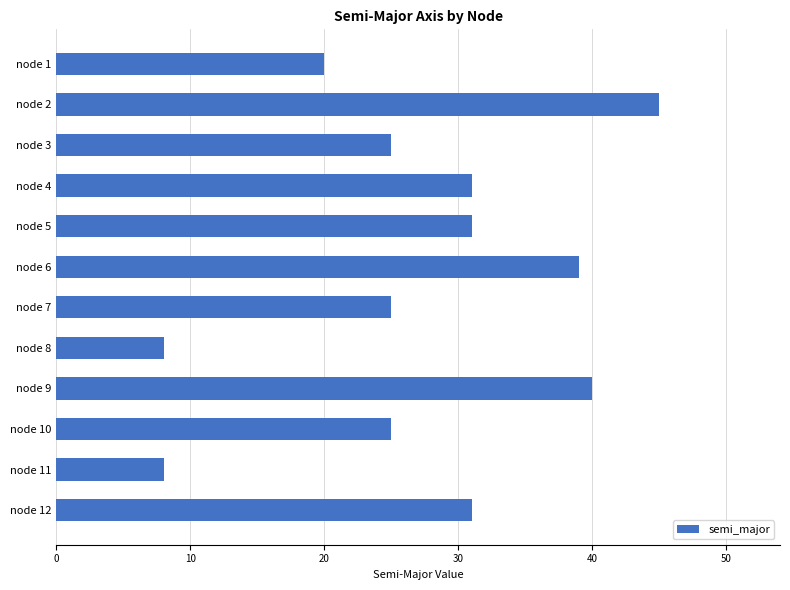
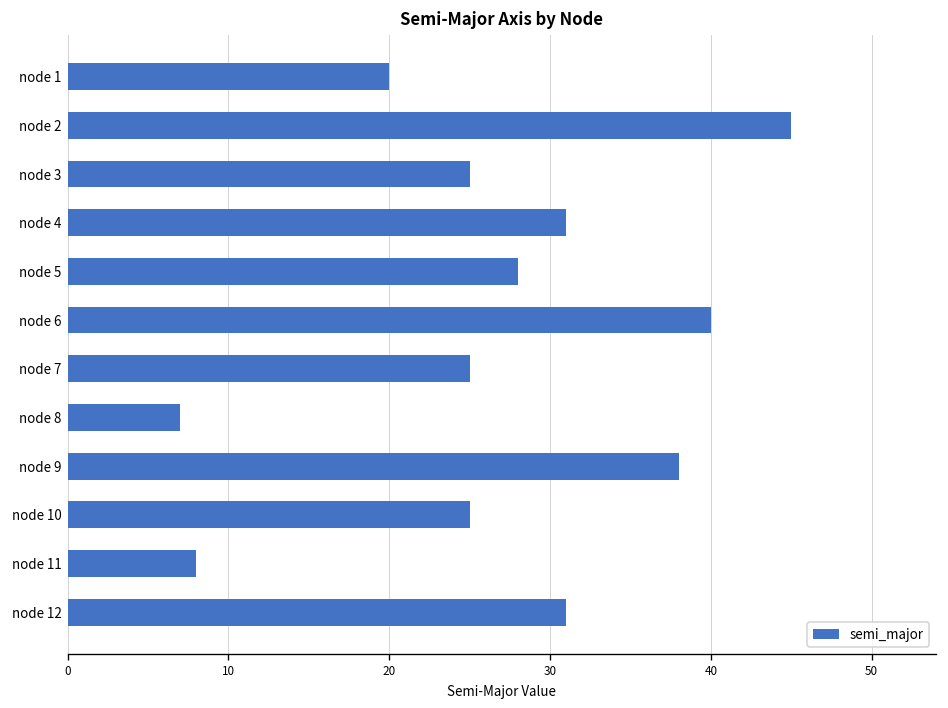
  {
    "node 1": 20,
    "node 2": 45,
    "node 3": 25,
    "node 4": 31,
-   "node 5": 31,
-   "node 6": 39,
+   "node 5": 28,
+   "node 6": 40,
    "node 7": 25,
-   "node 8": 8,
-   "node 9": 40,
+   "node 8": 7,
+   "node 9": 38,
    "node 10": 25,
    "node 11": 8,
    "node 12": 31
  }
